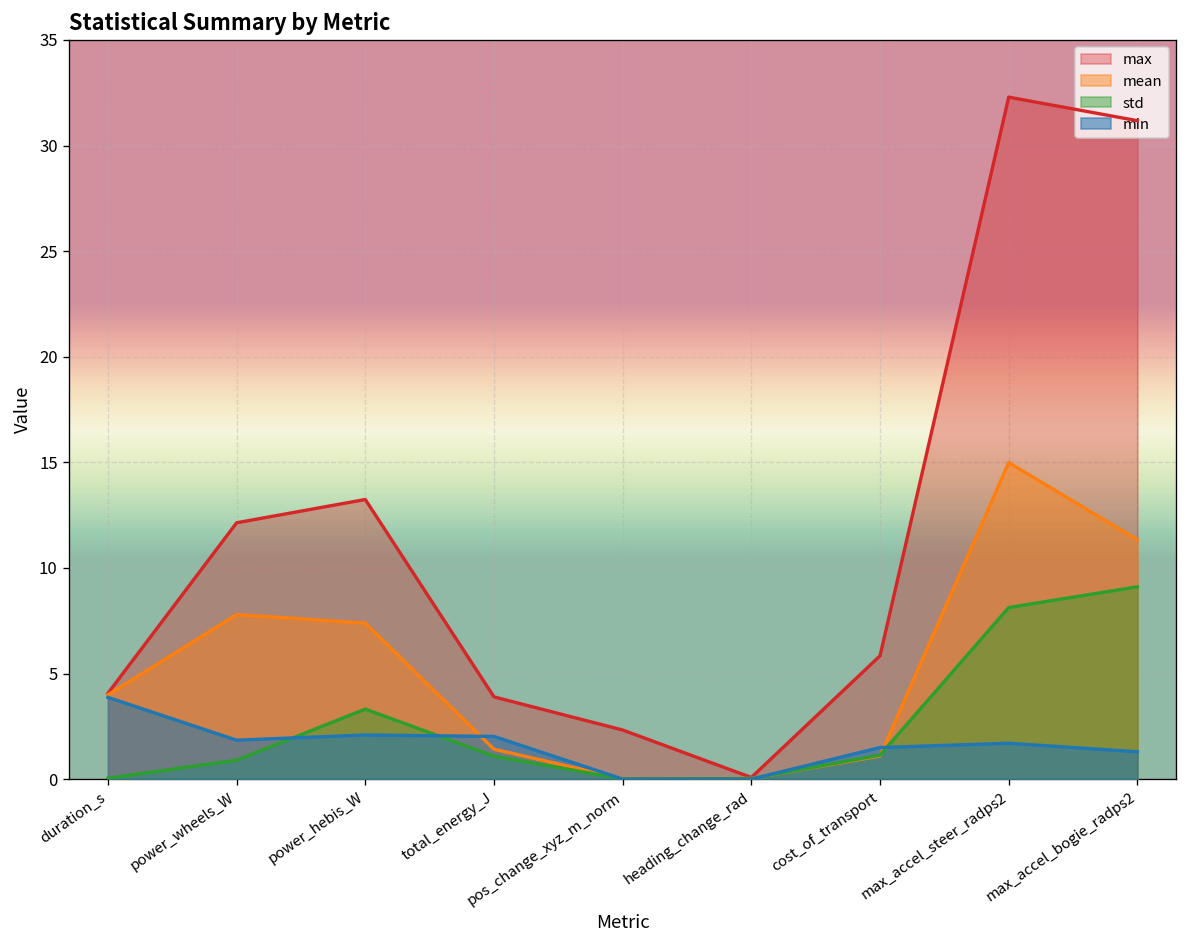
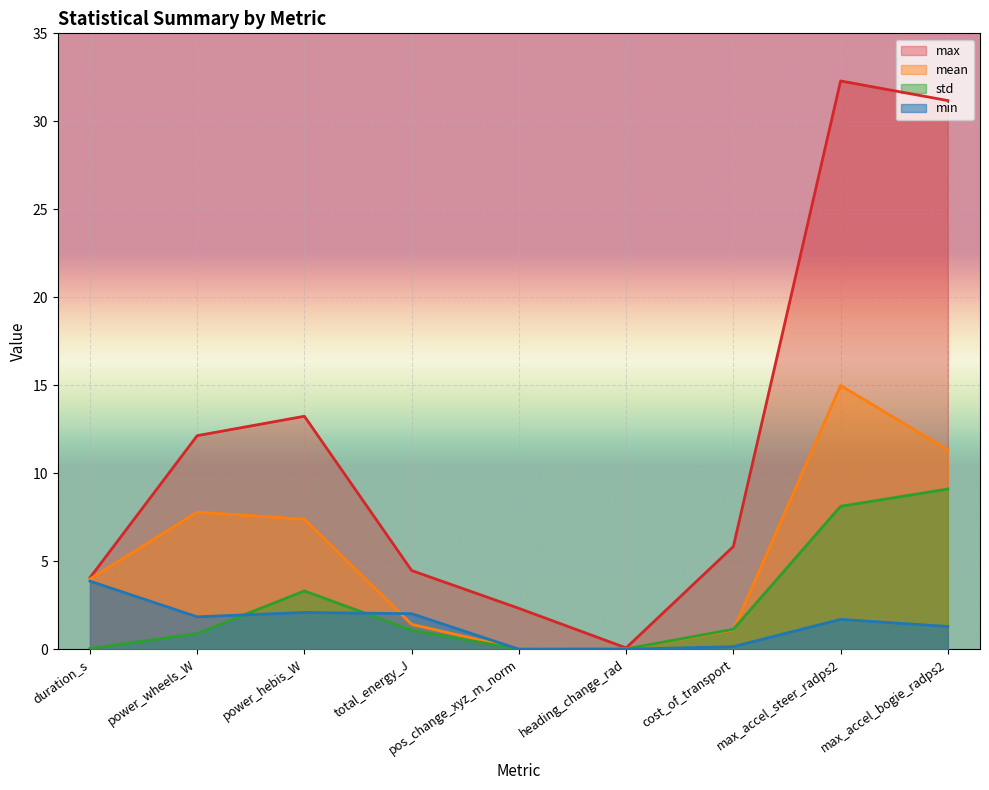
  {
    "max": {
      "power_wheels_W": 12.1,
      "power_hebis_W": 13.2,
-     "total_energy_J": 3.9,
+     "total_energy_J": 4.5,
      "pos_change_xyz_m_norm": 2.3,
      "cost_of_transport": 5.8,
      "max_accel_steer_radps2": 32.3
    },
    "mean": {
      "power_wheels_W": 7.8,
      "power_hebis_W": 7.4,
      "total_energy_J": 1.4,
      "max_accel_steer_radps2": 15.0,
      "max_accel_bogie_radps2": 11.3
    },
    "std": {
      "duration_s": 0.0,
      "power_wheels_W": 0.9,
      "power_hebis_W": 3.3,
      "total_energy_J": 1.1,
      "max_accel_steer_radps2": 8.1,
      "max_accel_bogie_radps2": 9.1
    },
    "min": {
      "power_wheels_W": 1.8,
      "power_hebis_W": 2.1,
      "total_energy_J": 2.0,
-     "cost_of_transport": 1.5,
+     "cost_of_transport": 0.1,
      "max_accel_steer_radps2": 1.7,
      "max_accel_bogie_radps2": 1.3
    }
  }
